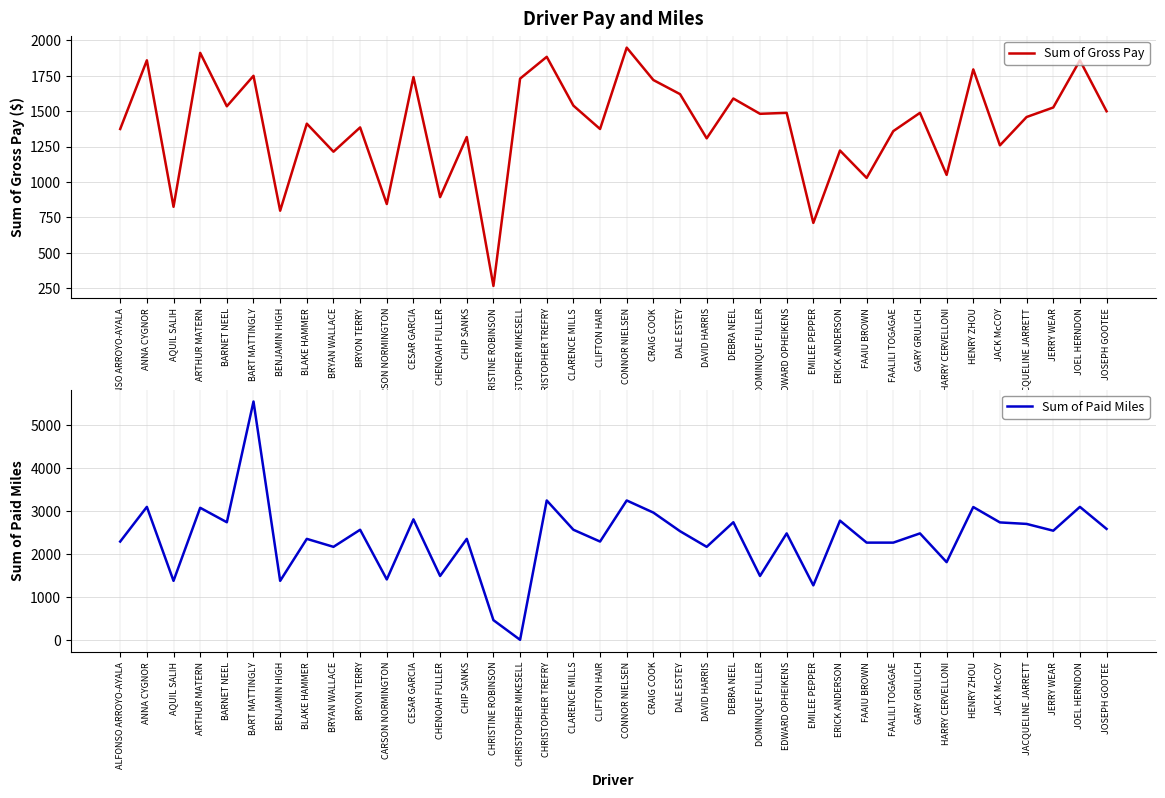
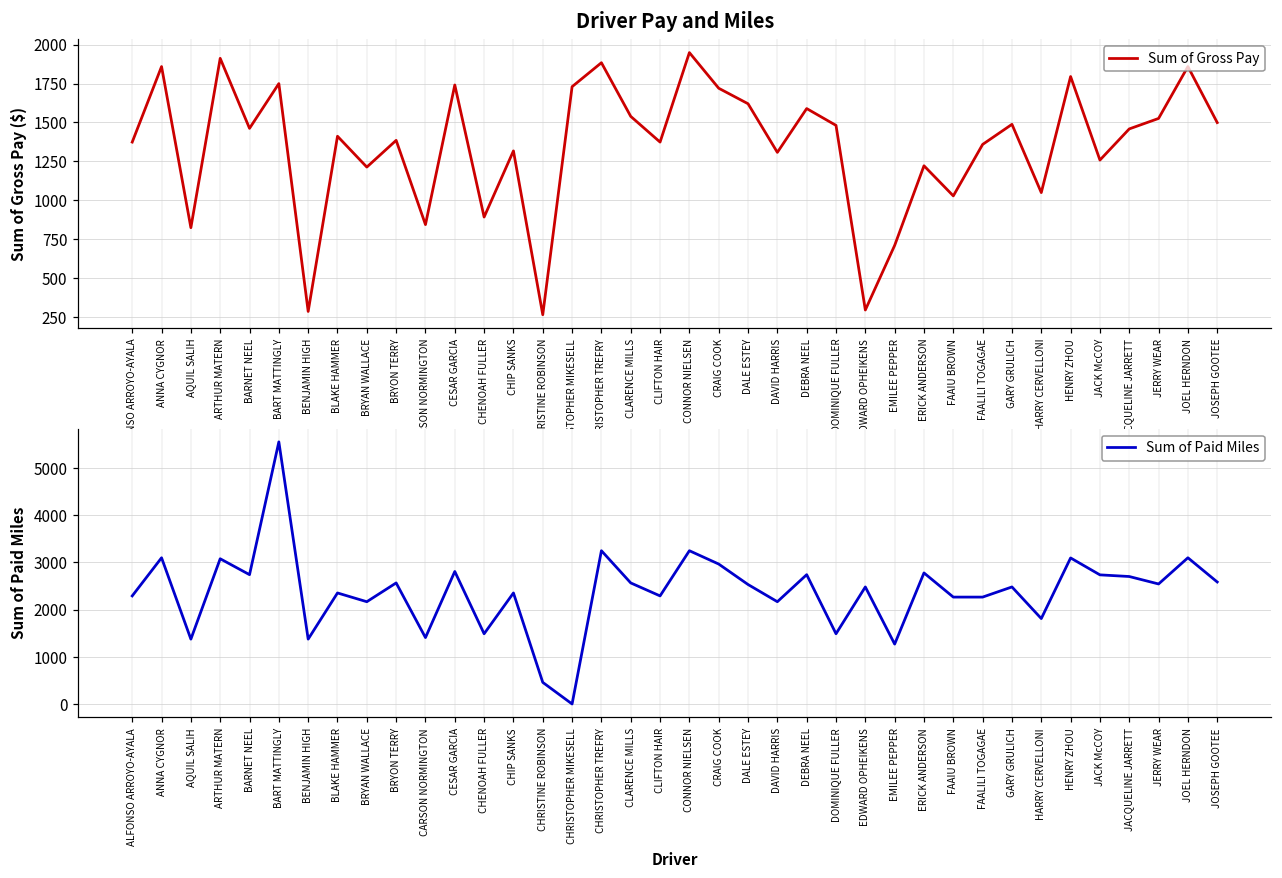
  {
    "Driver Pay and Miles": {
      "ALFONSO ARROYO-AYALA": 1370,
      "ANNA CYGNOR": 1860,
      "AQUIL SALIH": 820,
      "ARTHUR MATERN": 1910,
-     "BARNET NEEL": 1530,
+     "BARNET NEEL": 1460,
      "BART MATTINGLY": 1750,
-     "BENJAMIN HIGH": 800,
+     "BENJAMIN HIGH": 290,
      "BLAKE HAMMER": 1410,
      "BRYAN WALLACE": 1210,
      "BRYON TERRY": 1390,
      "CARSON NORMINGTON": 840,
      "CESAR GARCIA": 1740,
      "CHENOAH FULLER": 890,
      "CHIP SANKS": 1320,
      "CHRISTINE ROBINSON": 270,
      "CHRISTOPHER MIKESELL": 1730,
      "CHRISTOPHER TREFRY": 1880,
      "CLARENCE MILLS": 1540,
      "CLIFTON HAIR": 1370,
      "CONNOR NIELSEN": 1950,
      "CRAIG COOK": 1720,
      "DALE ESTEY": 1620,
      "DAVID HARRIS": 1310,
      "DEBRA NEEL": 1590,
      "DOMINIQUE FULLER": 1480,
-     "EDWARD OPHEIKENS": 1490,
+     "EDWARD OPHEIKENS": 300,
      "EMILEE PEPPER": 710,
      "ERICK ANDERSON": 1220,
      "FAAIU BROWN": 1030,
      "FAALILI TOGAGAE": 1360,
      "GARY GRULICH": 1490,
      "HARRY CERVELLONI": 1050,
      "HENRY ZHOU": 1790,
      "JACK McCOY": 1260,
      "JACQUELINE JARRETT": 1460,
      "JERRY WEAR": 1530,
      "JOSEPH GOOTEE": 1500
    }
  }
